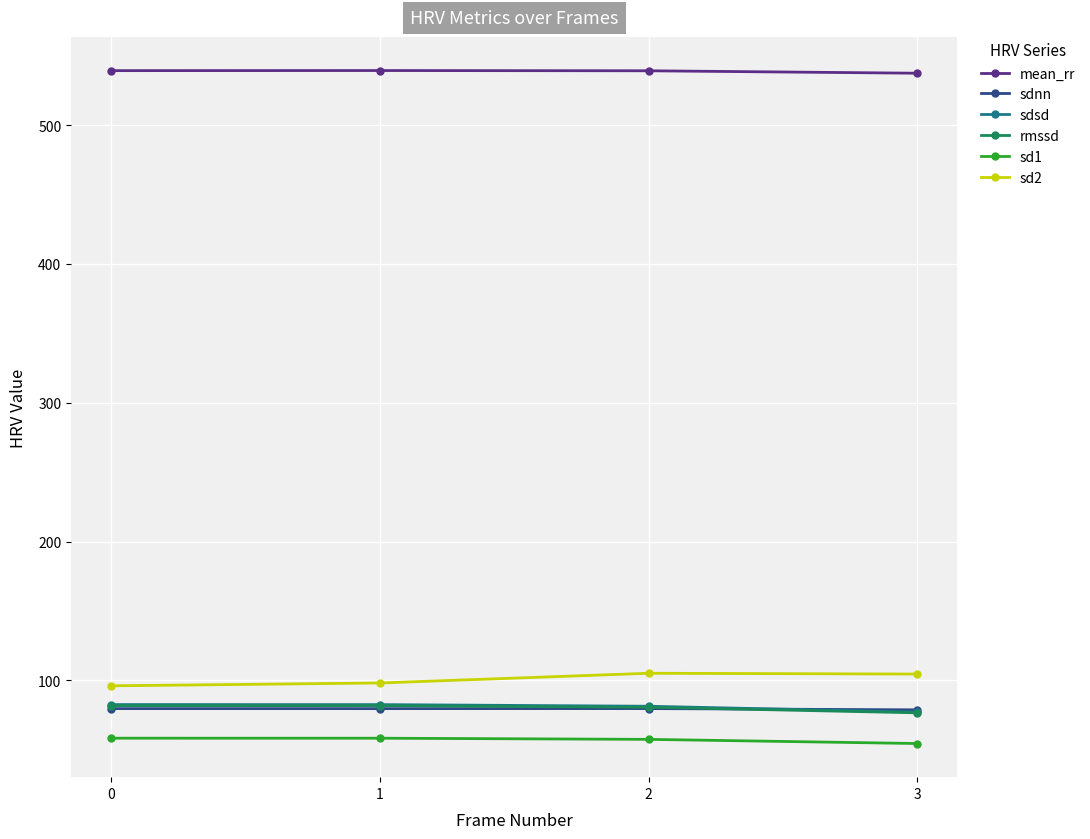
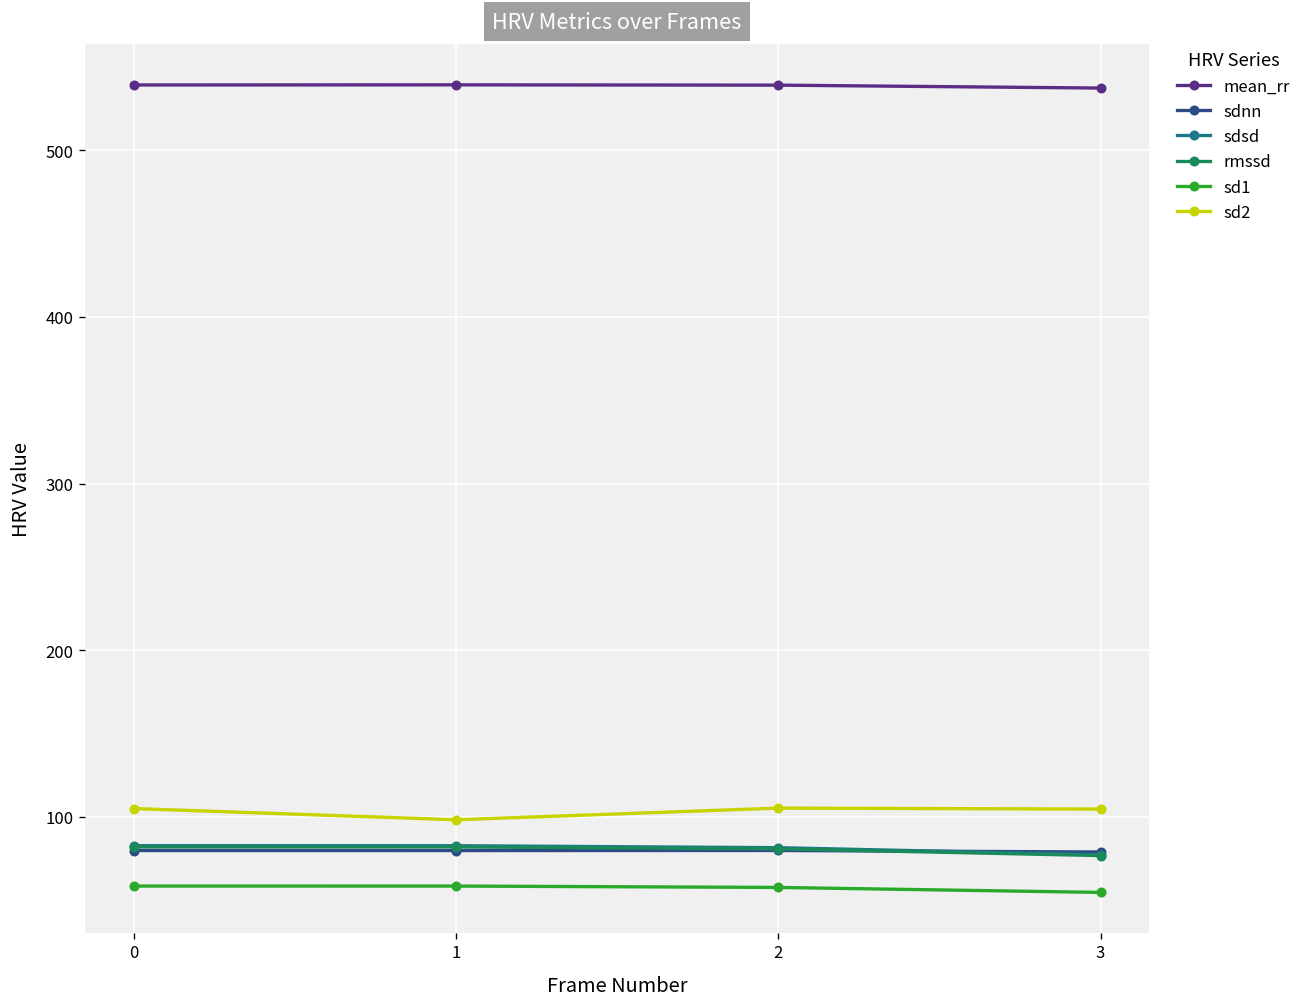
  {
    "sd2": {
-     "0": 96,
+     "0": 105,
      "1": 98,
      "2": 105,
      "3": 105
    }
  }
